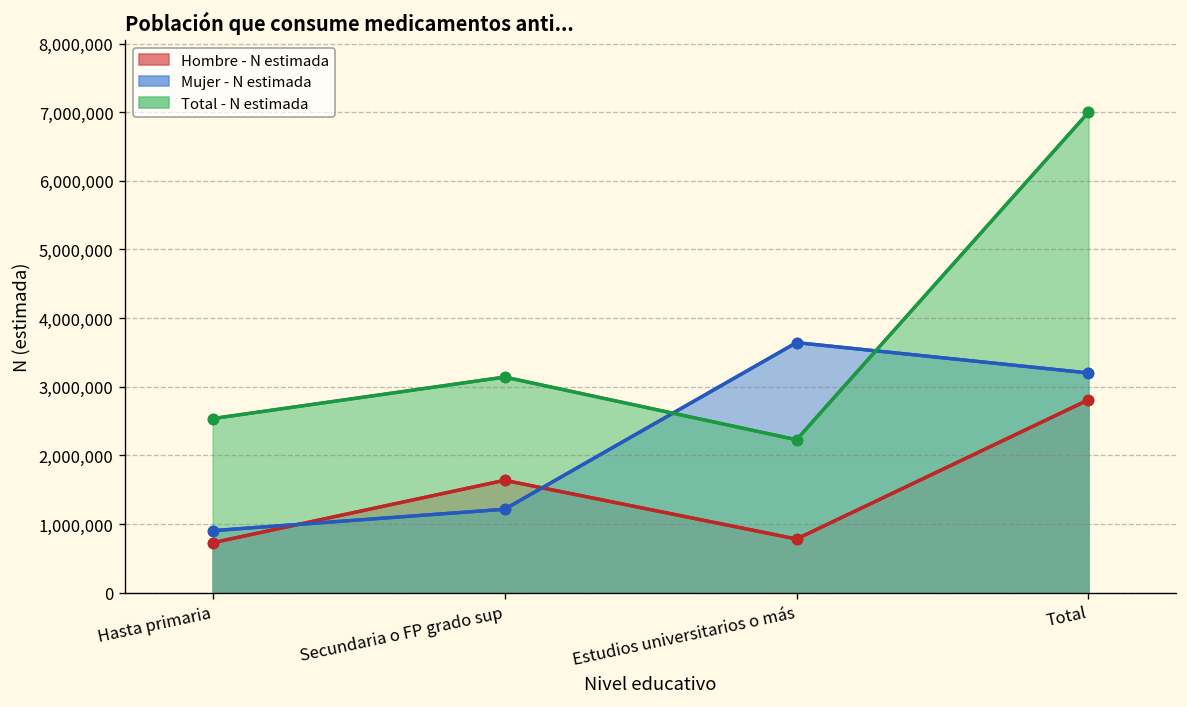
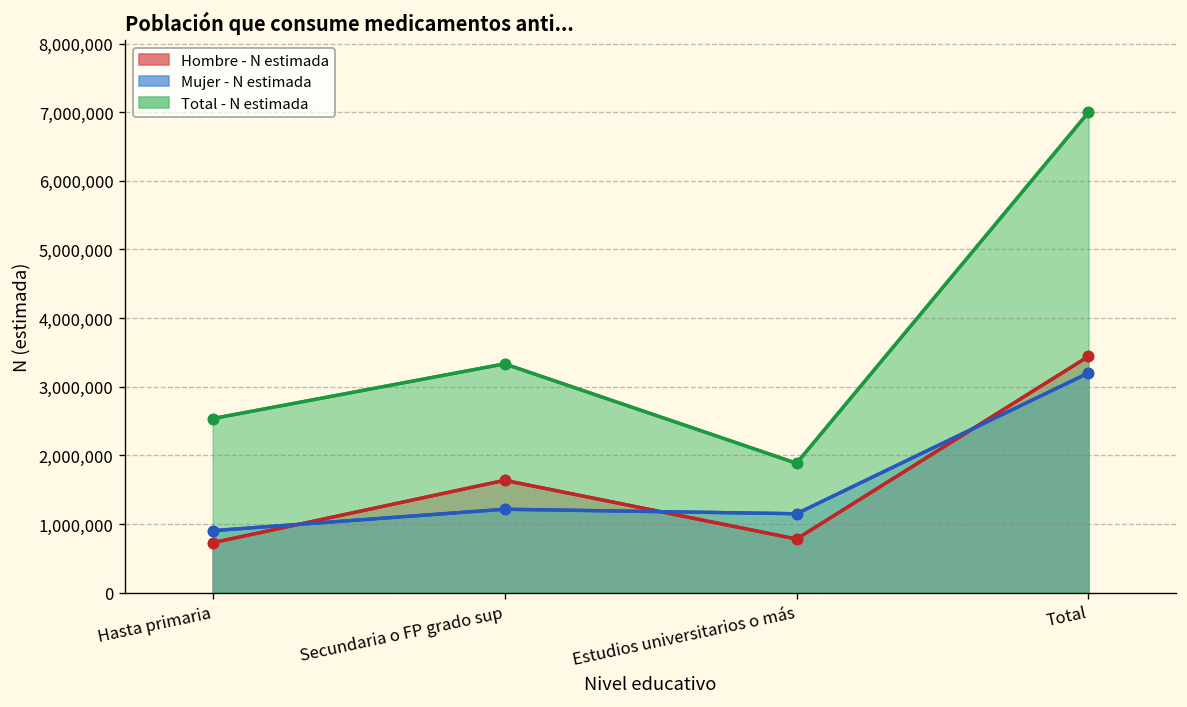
  {
    "Hombre - N estimada": {
      "Hasta primaria": "700,000",
      "Secundaria o FP grado sup": "1,600,000",
      "Estudios universitarios o más": "800,000",
-     "Total": "2,800,000"
+     "Total": "3,400,000"
    },
    "Mujer - N estimada": {
      "Hasta primaria": "900,000",
      "Secundaria o FP grado sup": "1,200,000",
-     "Estudios universitarios o más": "3,600,000",
+     "Estudios universitarios o más": "1,100,000",
      "Total": "3,200,000"
    },
    "Total - N estimada": {
      "Hasta primaria": "2,500,000",
-     "Secundaria o FP grado sup": "3,100,000",
-     "Estudios universitarios o más": "2,200,000",
+     "Secundaria o FP grado sup": "3,300,000",
+     "Estudios universitarios o más": "1,900,000",
      "Total": "7,000,000"
    }
  }
